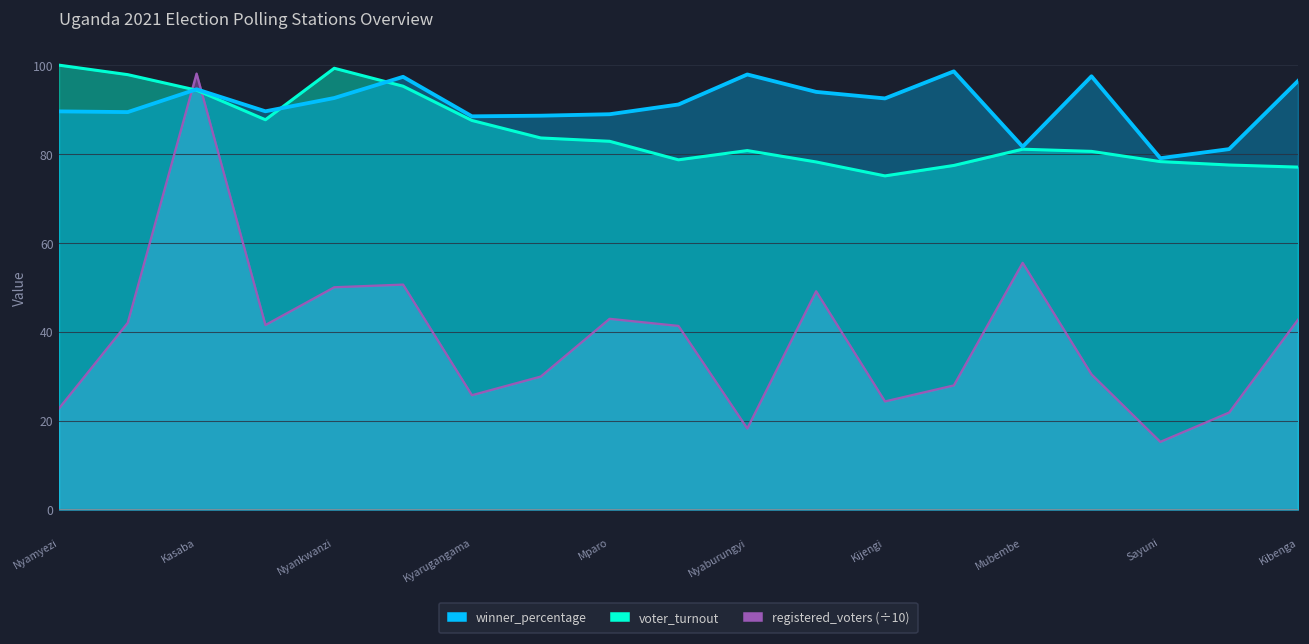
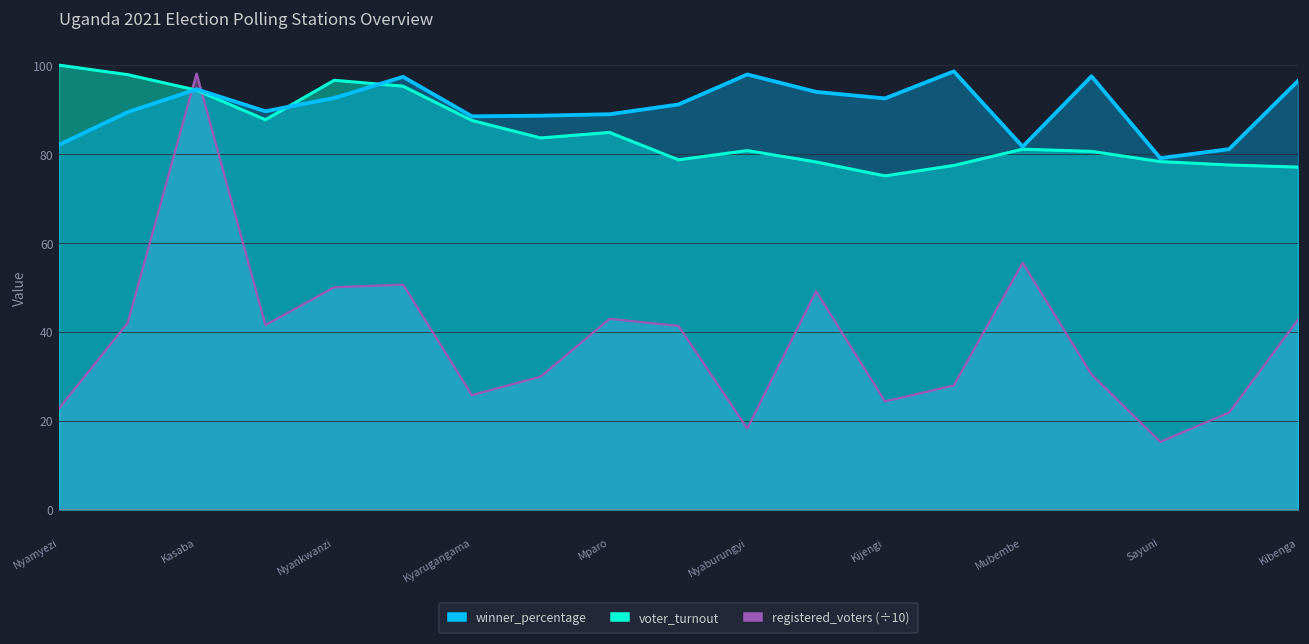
  {
    "voter_turnout": {
      "Nyamyezi": 100,
-     "Nyankwanzi": 99,
+     "Nyankwanzi": 97,
      "Kyarugangama": 88,
-     "Mparo": 83,
+     "Mparo": 85,
      "Nyaburungyi": 81,
      "Kijengi": 75,
      "Sayuni": 78,
      "Kibenga": 77
    },
    "winner_percentage": {
-     "Nyamyezi": 90,
+     "Nyamyezi": 82,
      "Nyankwanzi": 93,
      "Kyarugangama": 88,
      "Mparo": 89,
      "Nyaburungyi": 98,
      "Kijengi": 93,
      "Sayuni": 79,
      "Kibenga": 96
    }
  }
